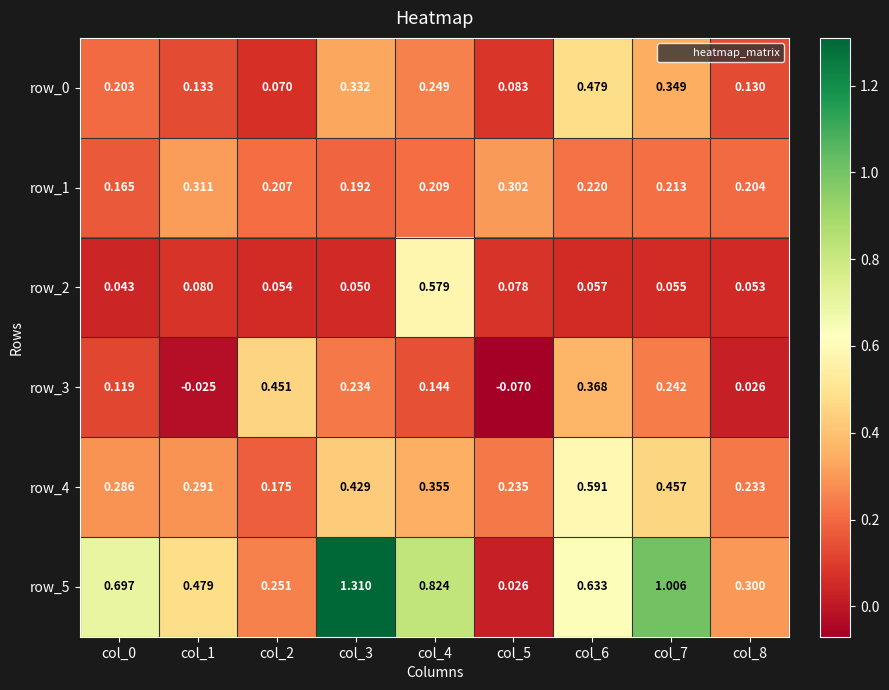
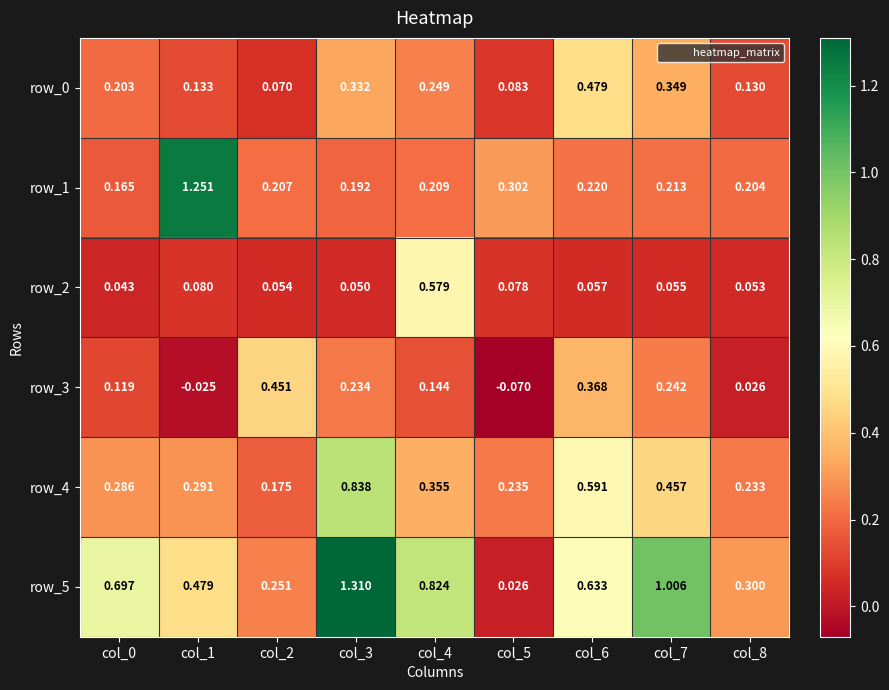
  {
    "row_0": {
      "col_0": 0.203,
      "col_1": 0.133,
      "col_2": 0.070,
      "col_3": 0.332,
      "col_4": 0.249,
      "col_5": 0.083,
      "col_6": 0.479,
      "col_7": 0.349,
      "col_8": 0.130
    },
    "row_1": {
      "col_0": 0.165,
-     "col_1": 0.311,
+     "col_1": 1.251,
      "col_2": 0.207,
      "col_3": 0.192,
      "col_4": 0.209,
      "col_5": 0.302,
      "col_6": 0.220,
      "col_7": 0.213,
      "col_8": 0.204
    },
    "row_2": {
      "col_0": 0.043,
      "col_1": 0.080,
      "col_2": 0.054,
      "col_3": 0.050,
      "col_4": 0.579,
      "col_5": 0.078,
      "col_6": 0.057,
      "col_7": 0.055,
      "col_8": 0.053
    },
    "row_3": {
      "col_0": 0.119,
      "col_1": -0.025,
      "col_2": 0.451,
      "col_3": 0.234,
      "col_4": 0.144,
      "col_5": -0.070,
      "col_6": 0.368,
      "col_7": 0.242,
      "col_8": 0.026
    },
    "row_4": {
      "col_0": 0.286,
      "col_1": 0.291,
      "col_2": 0.175,
-     "col_3": 0.429,
+     "col_3": 0.838,
      "col_4": 0.355,
      "col_5": 0.235,
      "col_6": 0.591,
      "col_7": 0.457,
      "col_8": 0.233
    },
    "row_5": {
      "col_0": 0.697,
      "col_1": 0.479,
      "col_2": 0.251,
      "col_3": 1.310,
      "col_4": 0.824,
      "col_5": 0.026,
      "col_6": 0.633,
      "col_7": 1.006,
      "col_8": 0.300
    }
  }
